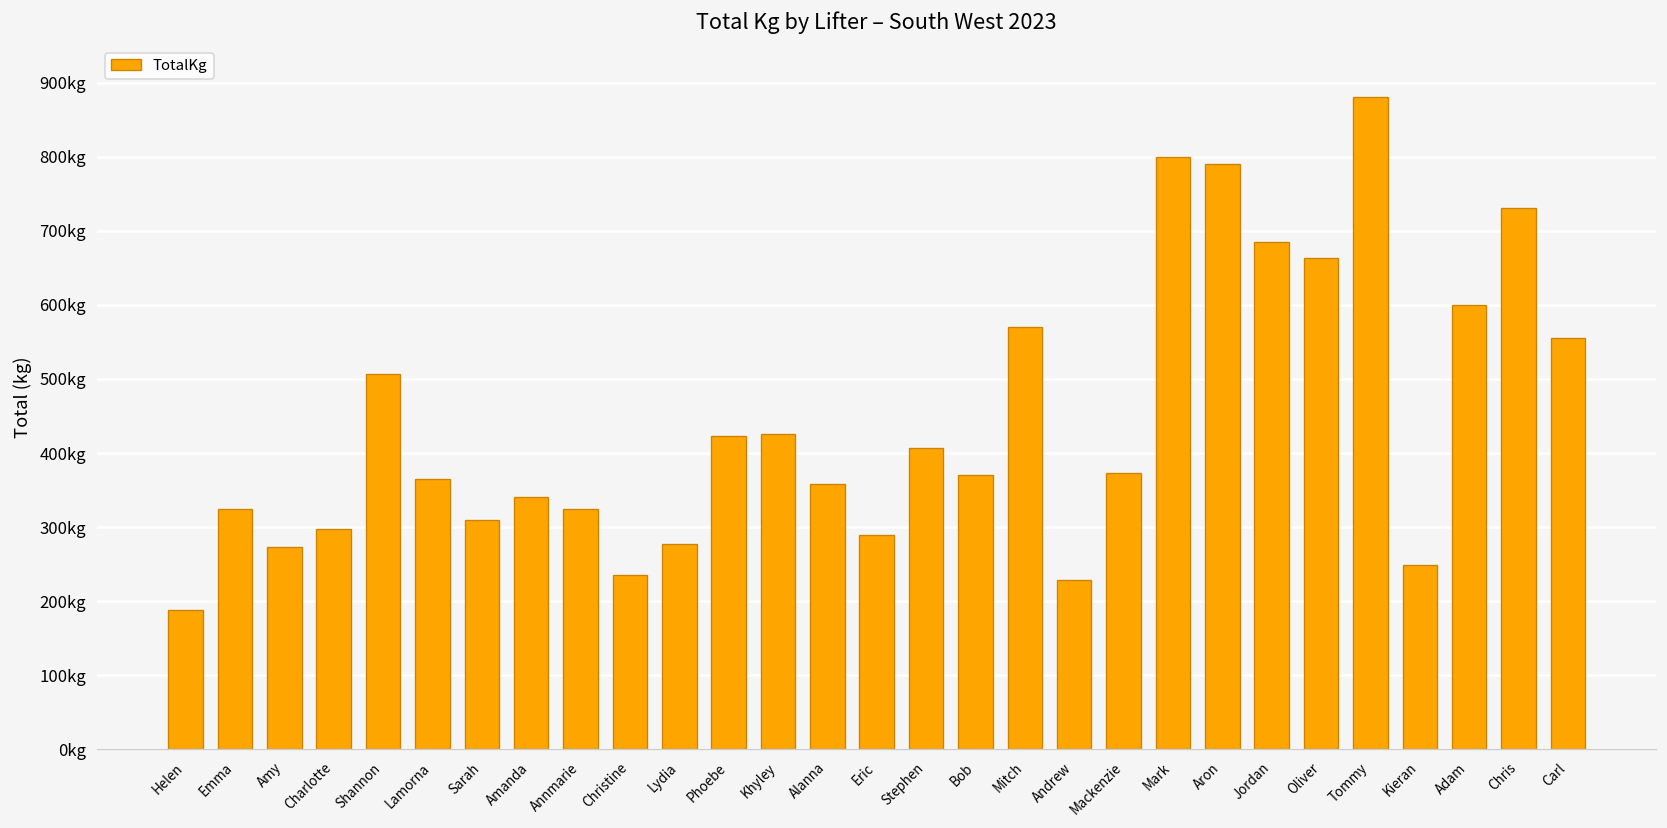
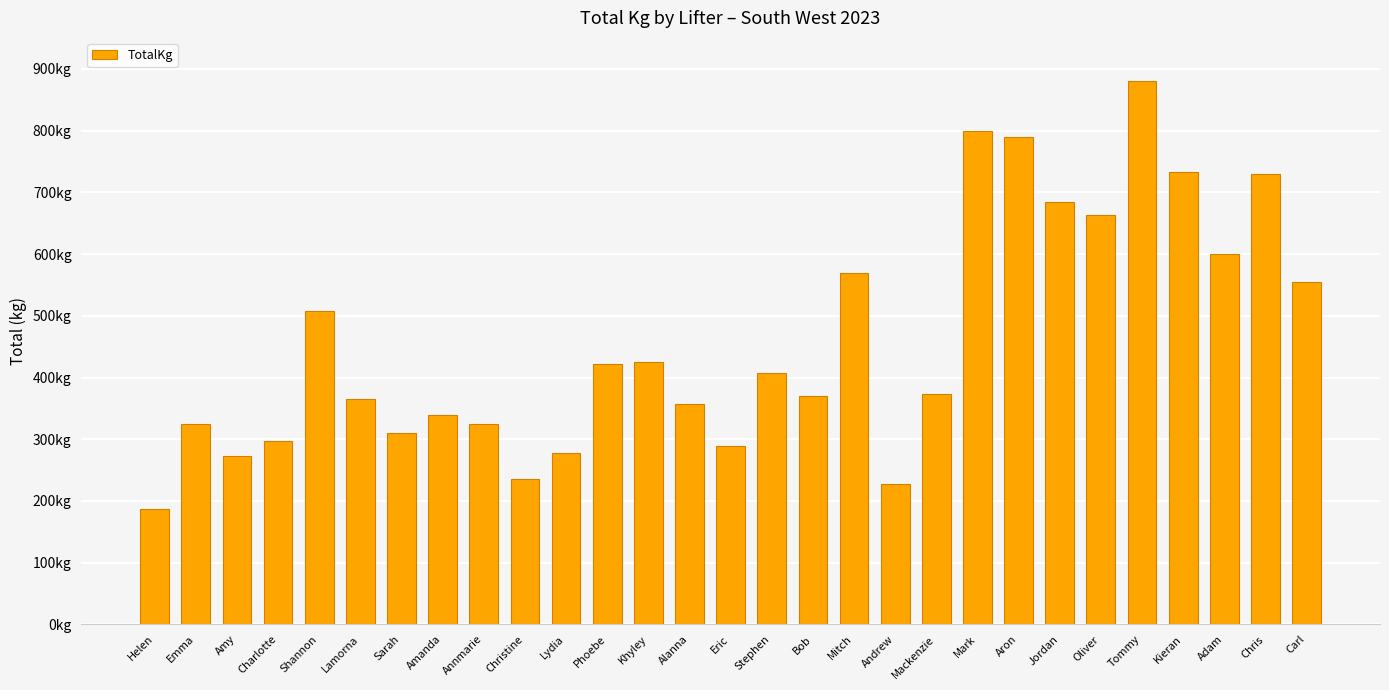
  {
    "Helen": "190kg",
    "Emma": "330kg",
    "Amy": "270kg",
    "Charlotte": "300kg",
    "Shannon": "510kg",
    "Lamorna": "370kg",
    "Sarah": "310kg",
    "Amanda": "340kg",
    "Annmarie": "330kg",
    "Christine": "240kg",
    "Lydia": "280kg",
    "Phoebe": "420kg",
    "Khyley": "430kg",
    "Alanna": "360kg",
    "Eric": "290kg",
    "Stephen": "410kg",
    "Bob": "370kg",
    "Mitch": "570kg",
    "Andrew": "230kg",
    "Mackenzie": "370kg",
    "Mark": "800kg",
    "Aron": "790kg",
    "Jordan": "690kg",
    "Oliver": "660kg",
    "Tommy": "880kg",
-   "Kieran": "250kg",
+   "Kieran": "730kg",
    "Adam": "600kg",
    "Chris": "730kg",
    "Carl": "560kg"
  }
